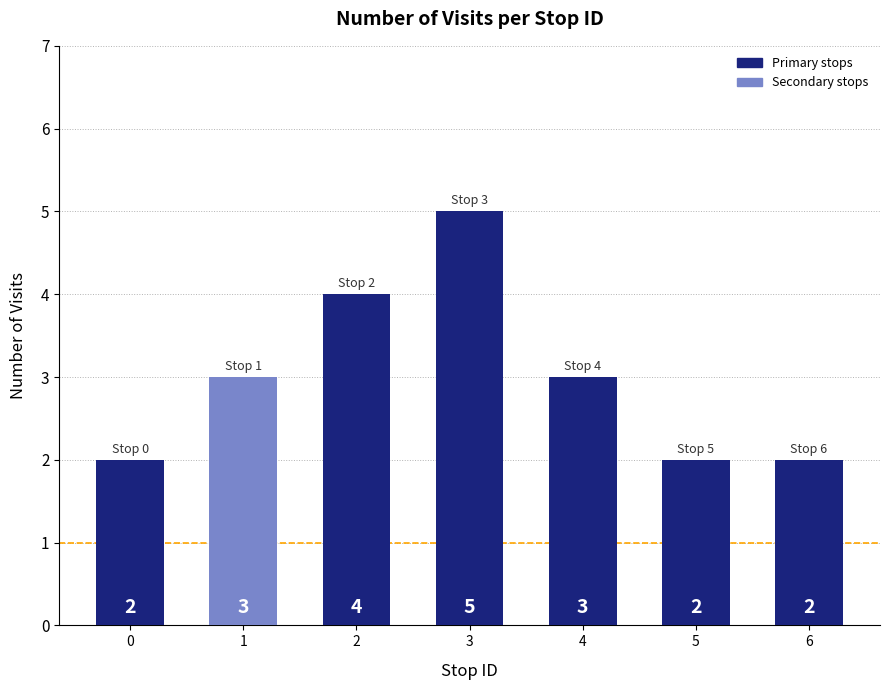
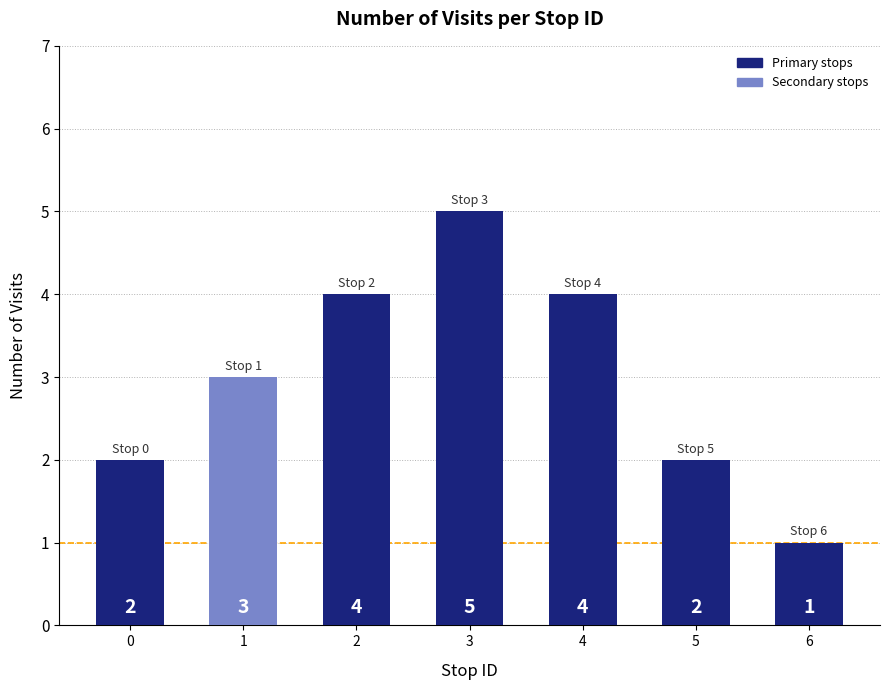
  {
    "0": 2,
    "1": 3,
    "2": 4,
    "3": 5,
-   "4": 3,
+   "4": 4,
    "5": 2,
-   "6": 2
+   "6": 1
  }
